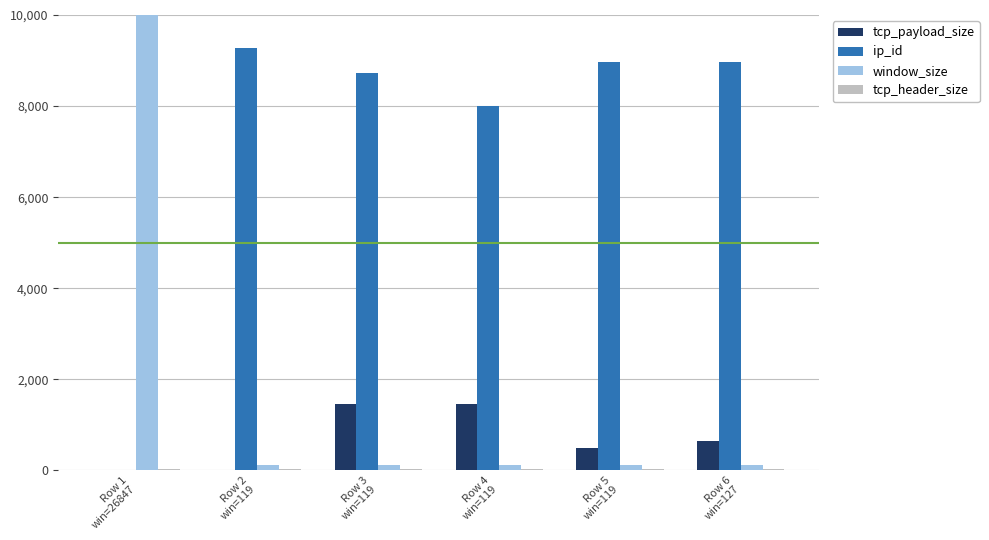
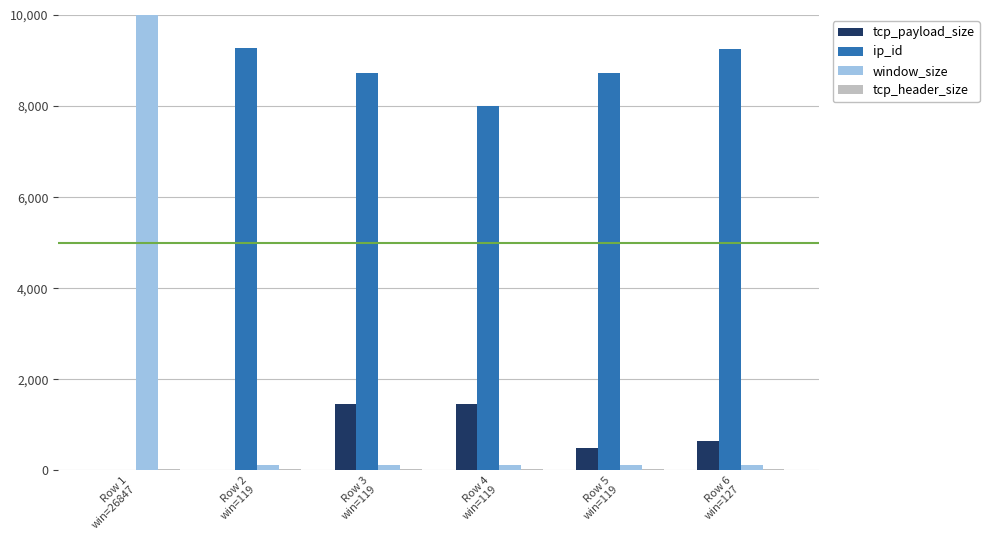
  {
    "tcp_payload_size": {
      "Row 1 win=26847": "0",
      "Row 2 win=119": "0",
      "Row 3 win=119": "1,400",
      "Row 4 win=119": "1,400",
      "Row 5 win=119": "500",
      "Row 6 win=127": "600"
    },
    "ip_id": {
      "Row 1 win=26847": "0",
      "Row 2 win=119": "9,300",
      "Row 3 win=119": "8,700",
      "Row 4 win=119": "8,000",
-     "Row 5 win=119": "9,000",
-     "Row 6 win=127": "9,000"
+     "Row 5 win=119": "8,700",
+     "Row 6 win=127": "9,300"
    }
  }
